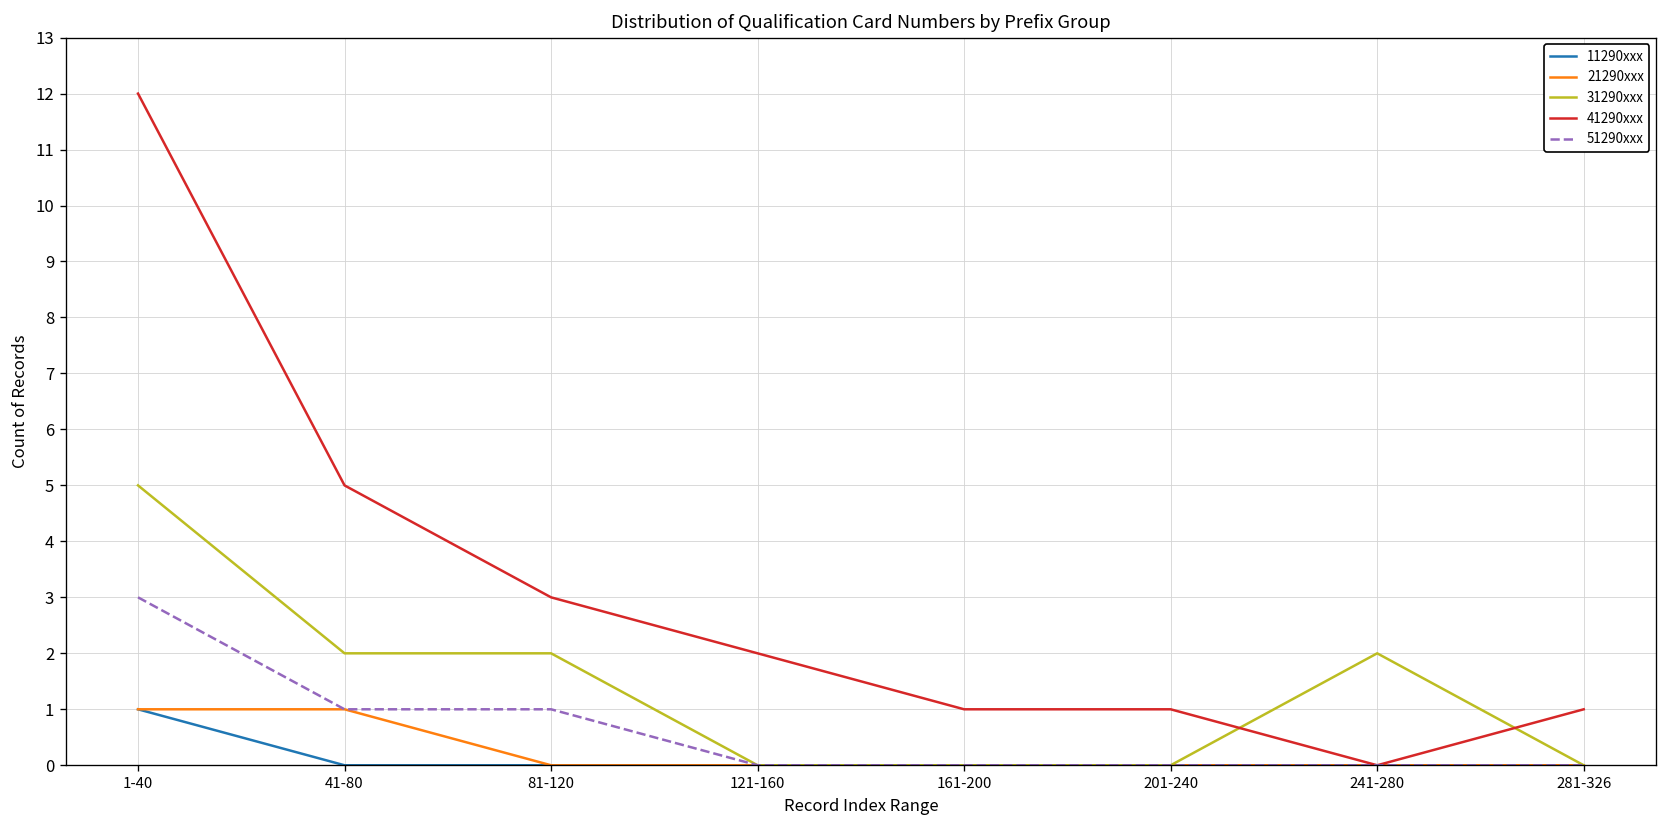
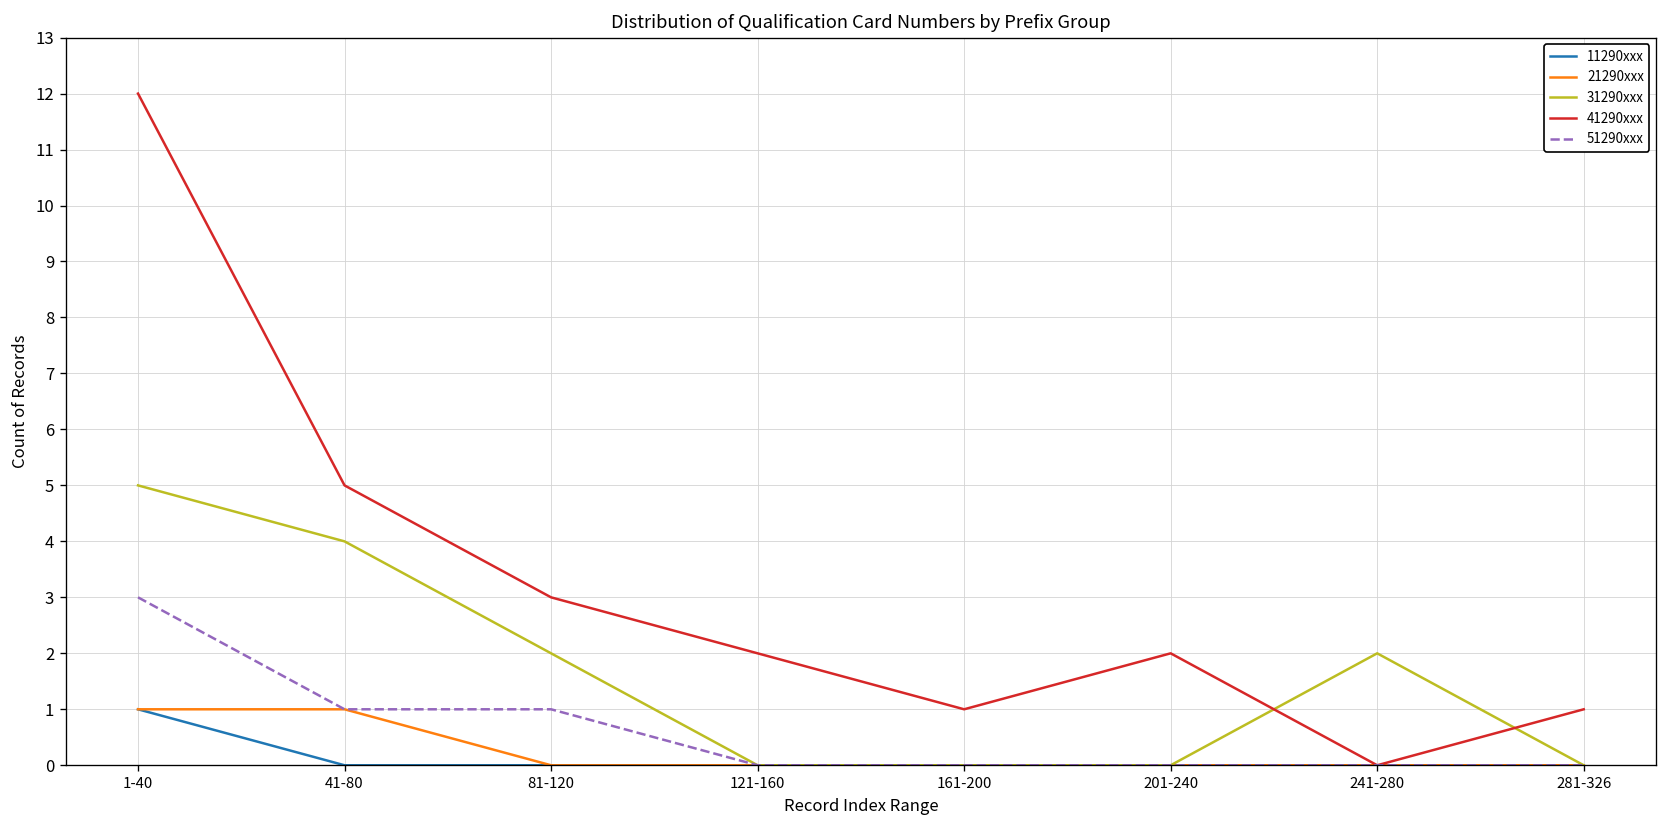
  {
    "11290xxx": {
      "41-80": 0
    },
    "31290xxx": {
      "1-40": 5,
-     "41-80": 2,
+     "41-80": 4,
      "81-120": 2,
      "241-280": 2
    },
    "41290xxx": {
      "1-40": 12,
      "41-80": 5,
      "81-120": 3,
      "121-160": 2,
      "161-200": 1,
-     "201-240": 1,
+     "201-240": 2,
      "281-326": 1
    },
    "51290xxx": {
      "1-40": 3,
      "81-120": 1
    }
  }
